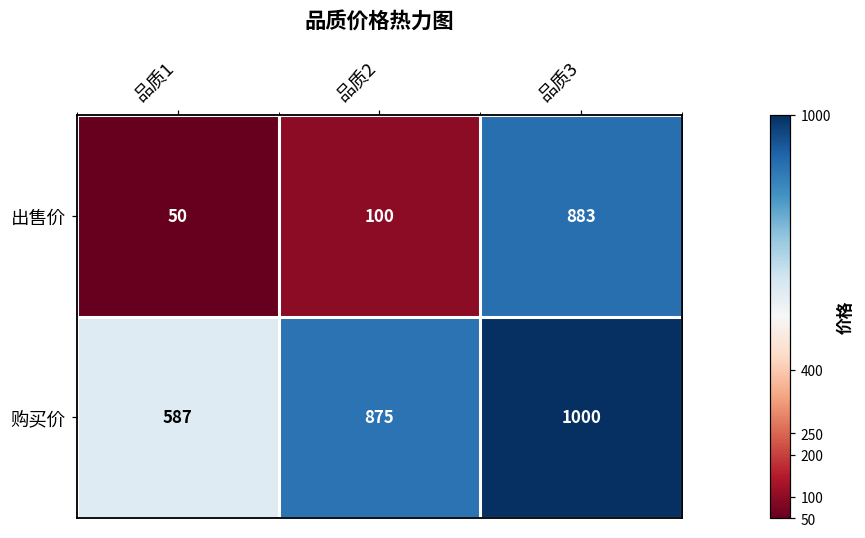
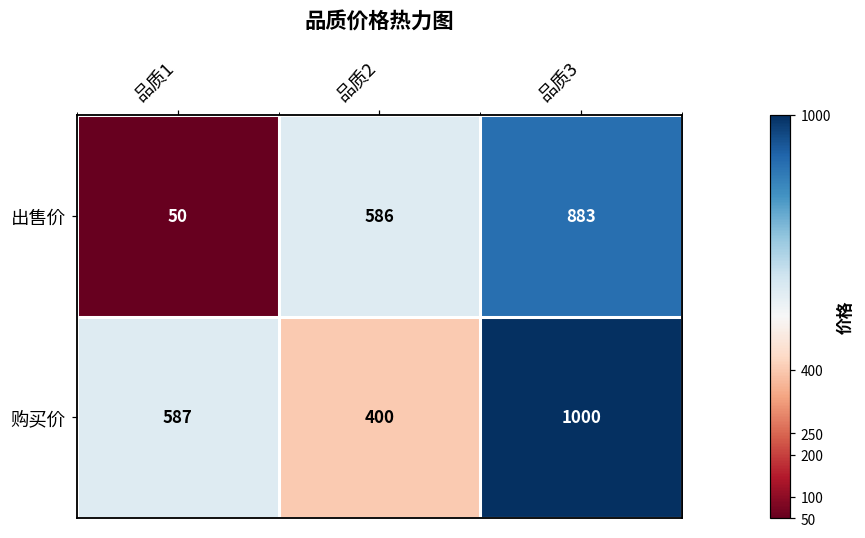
  {
    "出售价": {
      "品质1": 50,
-     "品质2": 100,
+     "品质2": 586,
      "品质3": 883
    },
    "购买价": {
      "品质1": 587,
-     "品质2": 875,
+     "品质2": 400,
      "品质3": 1000
    }
  }
